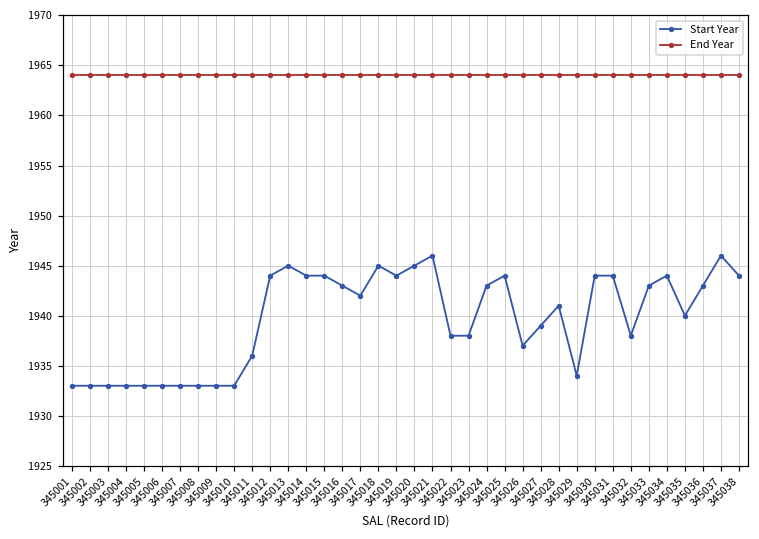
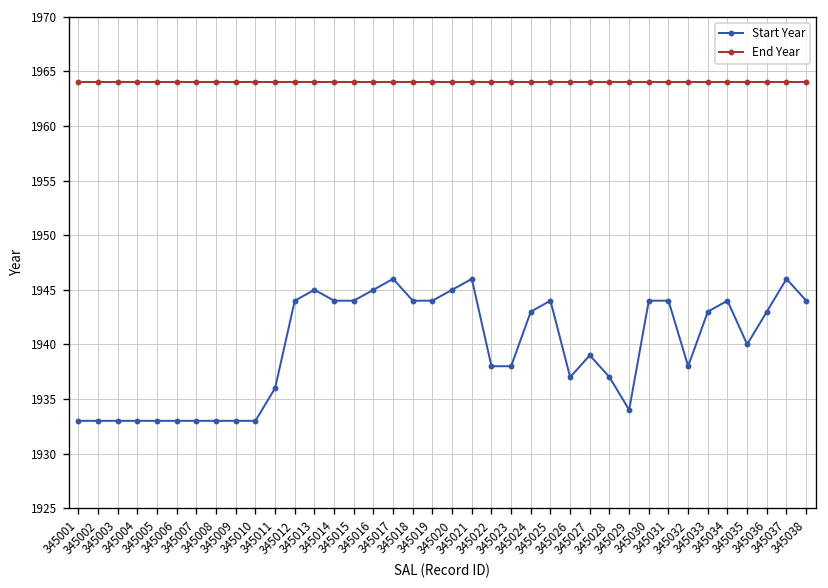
  {
    "Start Year": {
      "345001": 1933,
      "345002": 1933,
      "345003": 1933,
      "345004": 1933,
      "345005": 1933,
      "345006": 1933,
      "345007": 1933,
      "345008": 1933,
      "345009": 1933,
      "345010": 1933,
      "345011": 1936,
      "345012": 1944,
      "345013": 1945,
      "345014": 1944,
      "345015": 1944,
-     "345016": 1943,
-     "345017": 1942,
-     "345018": 1945,
+     "345016": 1945,
+     "345017": 1946,
+     "345018": 1944,
      "345019": 1944,
      "345020": 1945,
      "345021": 1946,
      "345022": 1938,
      "345023": 1938,
      "345024": 1943,
      "345025": 1944,
      "345026": 1937,
      "345027": 1939,
-     "345028": 1941,
+     "345028": 1937,
      "345029": 1934,
      "345030": 1944,
      "345031": 1944,
      "345032": 1938,
      "345033": 1943,
      "345034": 1944,
      "345035": 1940,
      "345036": 1943,
      "345037": 1946,
      "345038": 1944
    },
    "End Year": {
      "345001": 1964,
      "345002": 1964,
      "345003": 1964,
      "345004": 1964,
      "345005": 1964,
      "345006": 1964,
      "345007": 1964,
      "345008": 1964,
      "345009": 1964,
      "345010": 1964,
      "345011": 1964,
      "345012": 1964,
      "345013": 1964,
      "345014": 1964,
      "345015": 1964,
      "345016": 1964,
      "345017": 1964,
      "345018": 1964,
      "345019": 1964,
      "345020": 1964,
      "345021": 1964,
      "345022": 1964,
      "345023": 1964,
      "345024": 1964,
      "345025": 1964,
      "345026": 1964,
      "345027": 1964,
      "345028": 1964,
      "345029": 1964,
      "345030": 1964,
      "345031": 1964,
      "345032": 1964,
      "345033": 1964,
      "345034": 1964,
      "345035": 1964,
      "345036": 1964,
      "345037": 1964,
      "345038": 1964
    }
  }
